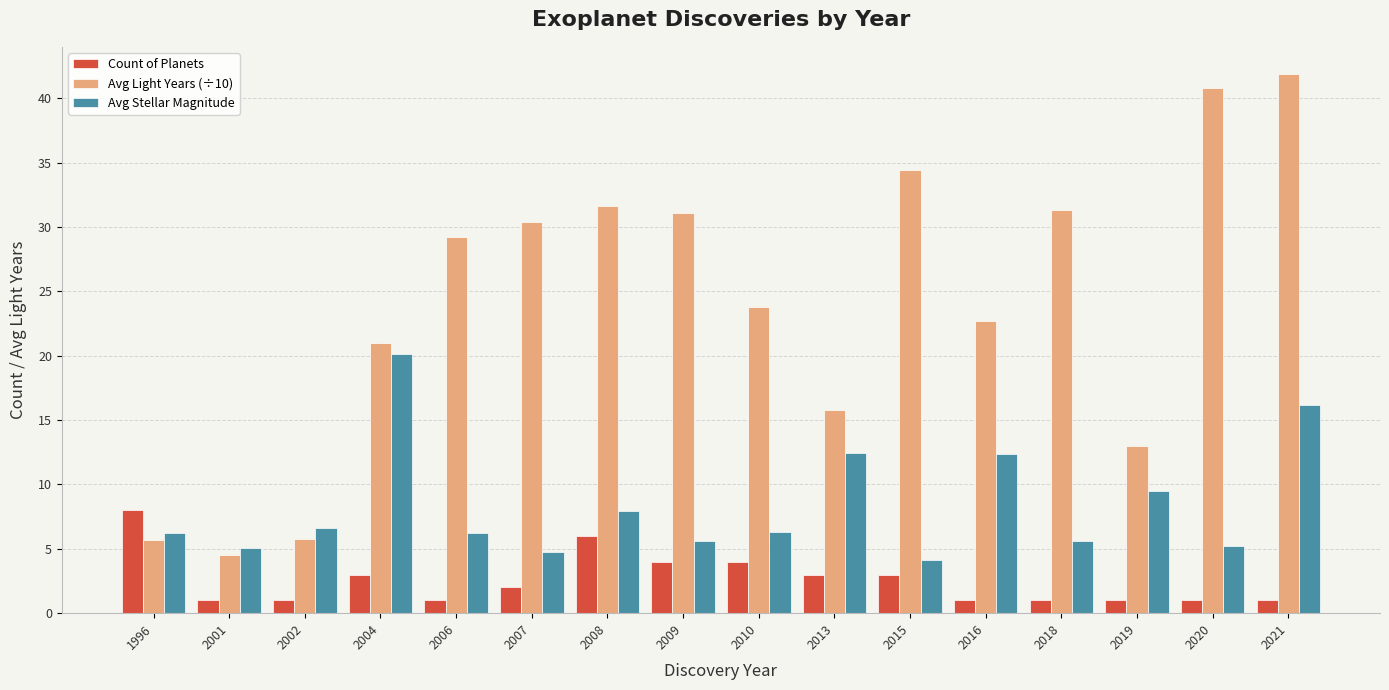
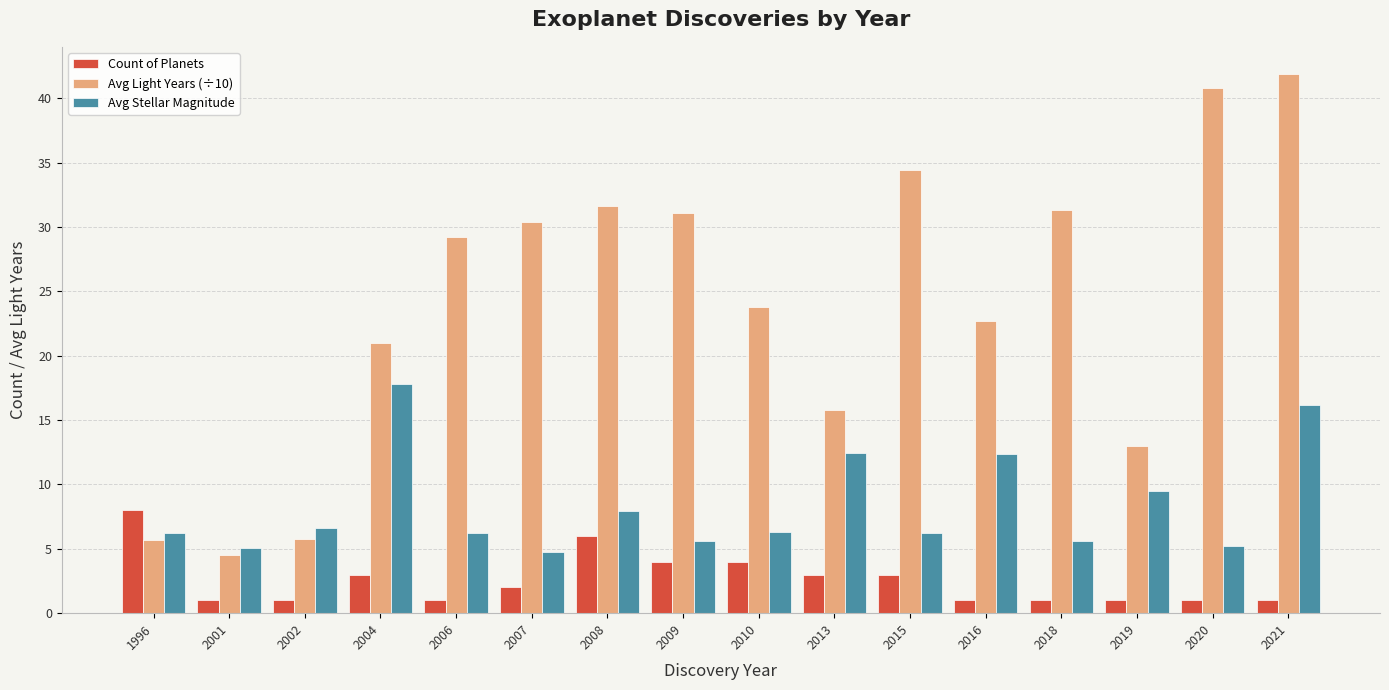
  {
    "Count of Planets": {
      "1996": 8.0,
      "2001": 1.0,
      "2002": 1.0,
      "2004": 3.0,
      "2006": 1.0,
      "2007": 2.0,
      "2008": 6.0,
      "2009": 4.0,
      "2010": 4.0,
      "2013": 3.0,
      "2015": 3.0,
      "2016": 1.0,
      "2018": 1.0,
      "2019": 1.0,
      "2020": 1.0,
      "2021": 1.0
    },
    "Avg Light Years (÷10)": {
      "1996": 5.7,
      "2001": 4.5,
      "2002": 5.8,
      "2004": 21.0,
      "2006": 29.2,
      "2007": 30.4,
      "2008": 31.6,
      "2009": 31.1,
      "2010": 23.8,
      "2013": 15.8,
      "2015": 34.4,
      "2016": 22.7,
      "2018": 31.3,
      "2019": 13.0,
      "2020": 40.8,
      "2021": 41.9
    },
    "Avg Stellar Magnitude": {
      "1996": 6.2,
      "2001": 5.0,
      "2002": 6.6,
-     "2004": 20.2,
+     "2004": 17.8,
      "2006": 6.2,
      "2007": 4.7,
      "2008": 7.9,
      "2009": 5.6,
      "2010": 6.3,
      "2013": 12.4,
-     "2015": 4.1,
+     "2015": 6.2,
      "2016": 12.4,
      "2018": 5.6,
      "2019": 9.5,
      "2020": 5.2,
      "2021": 16.2
    }
  }
